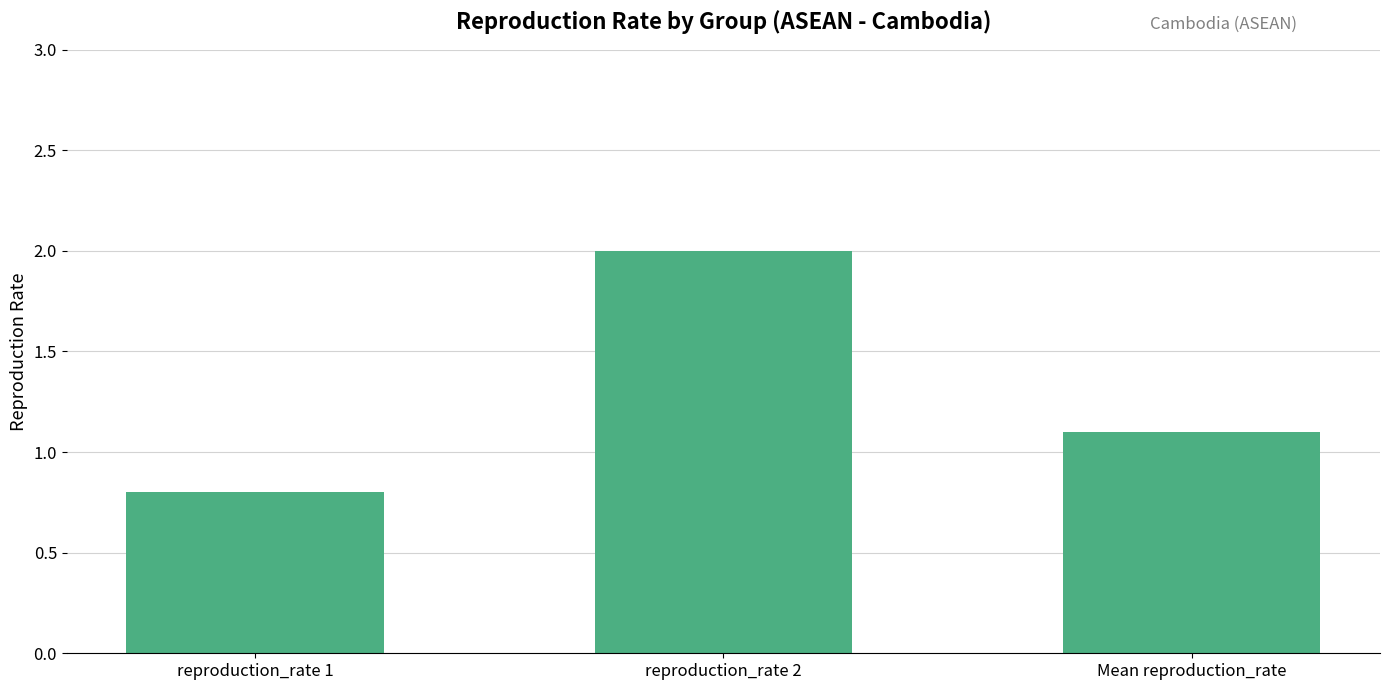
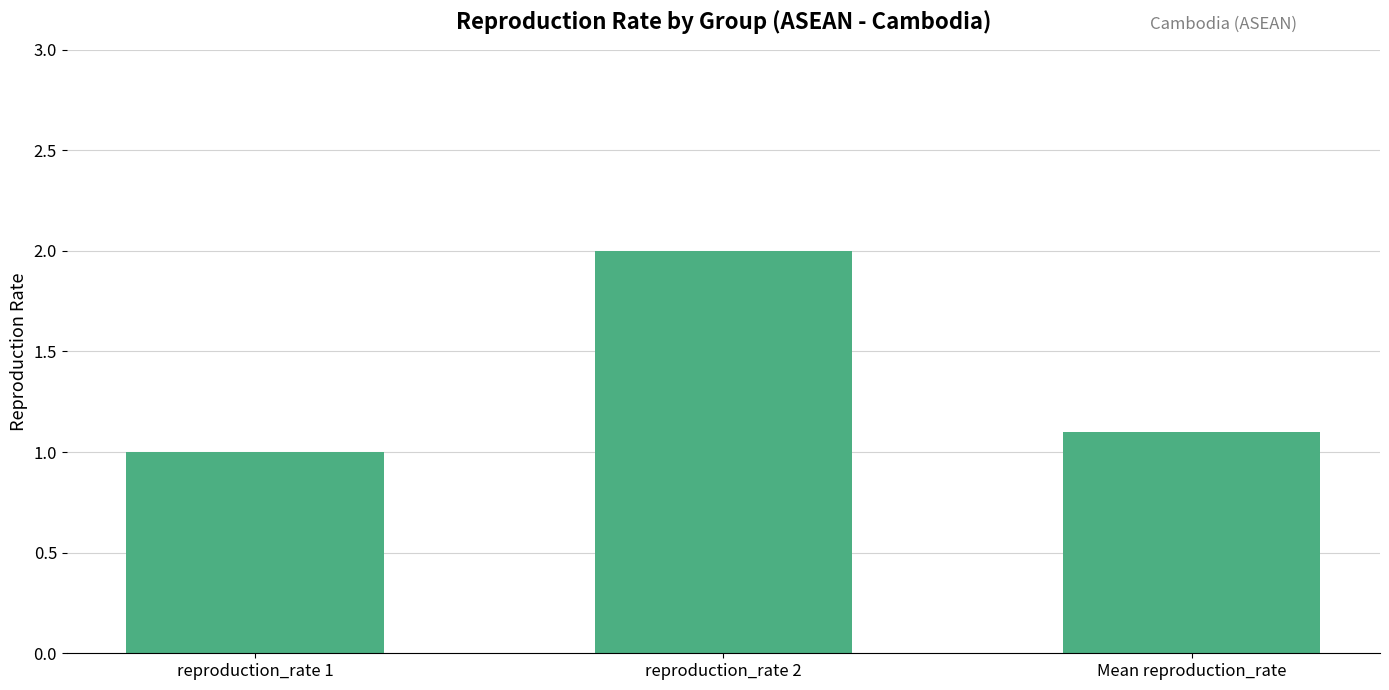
  {
-   "reproduction_rate 1": 0.8,
+   "reproduction_rate 1": 1.0,
    "reproduction_rate 2": 2.0,
    "Mean reproduction_rate": 1.1
  }
